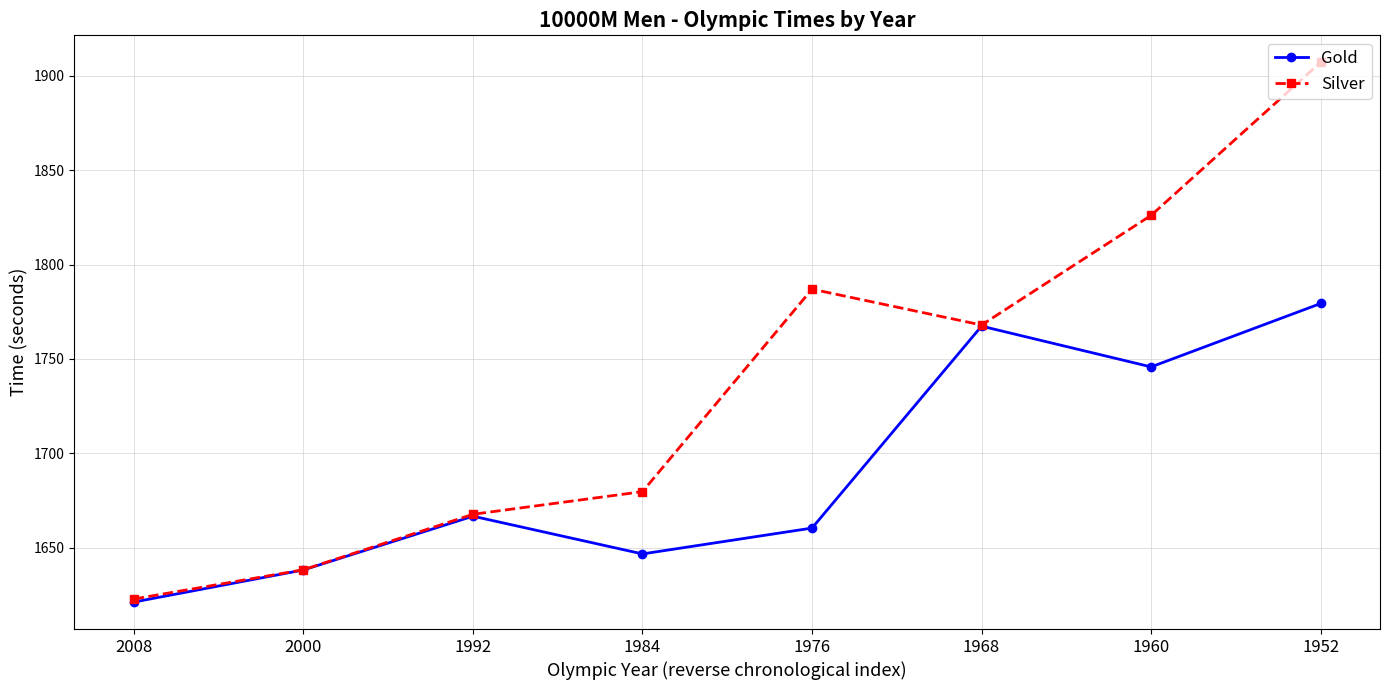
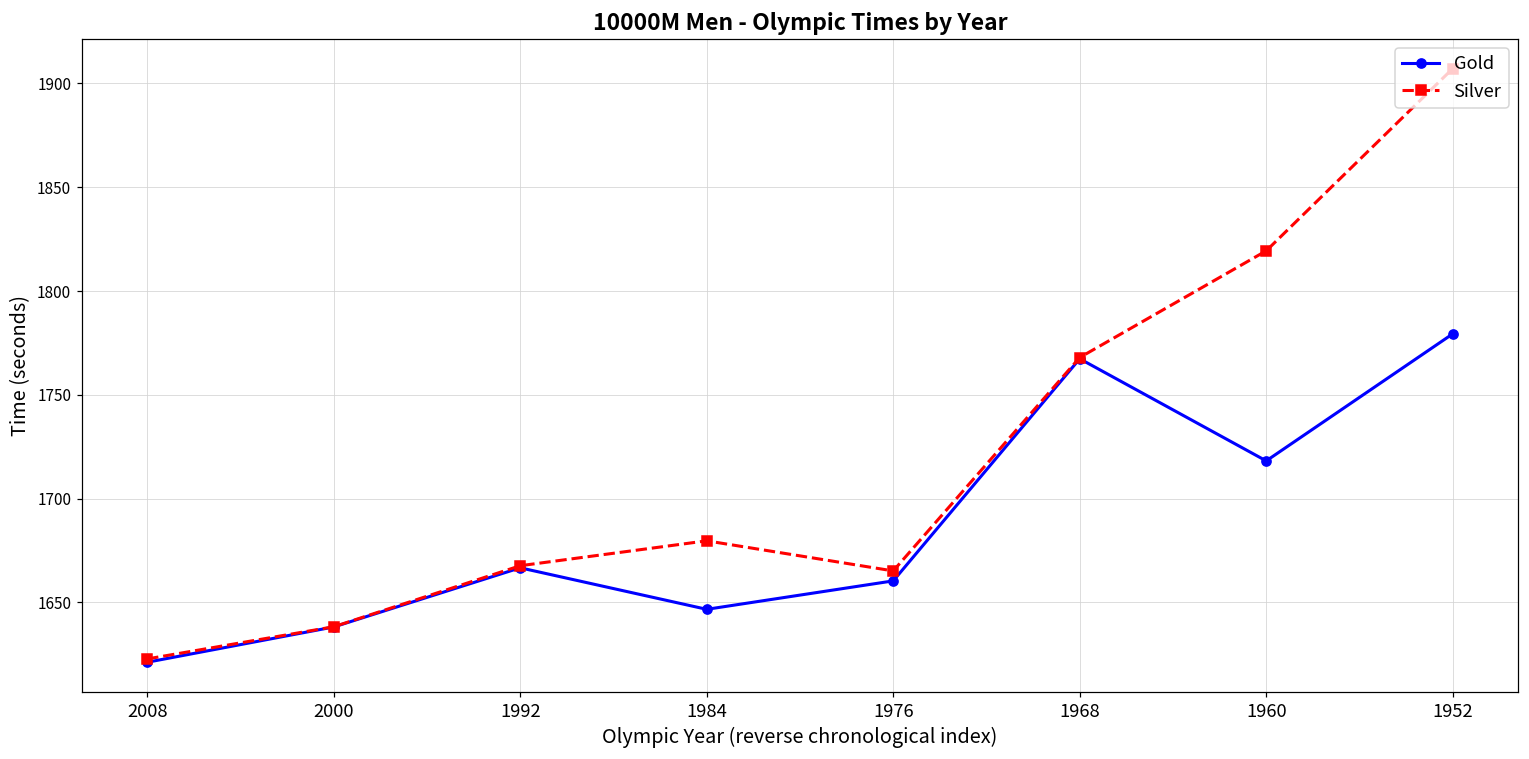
  {
    "Gold": {
      "2008": 1621,
      "1984": 1647,
      "1976": 1660,
-     "1960": 1746,
+     "1960": 1718,
      "1952": 1779
    },
    "Silver": {
      "2008": 1623,
      "1984": 1680,
-     "1976": 1787,
-     "1960": 1826
+     "1976": 1665,
+     "1960": 1819
    }
  }
